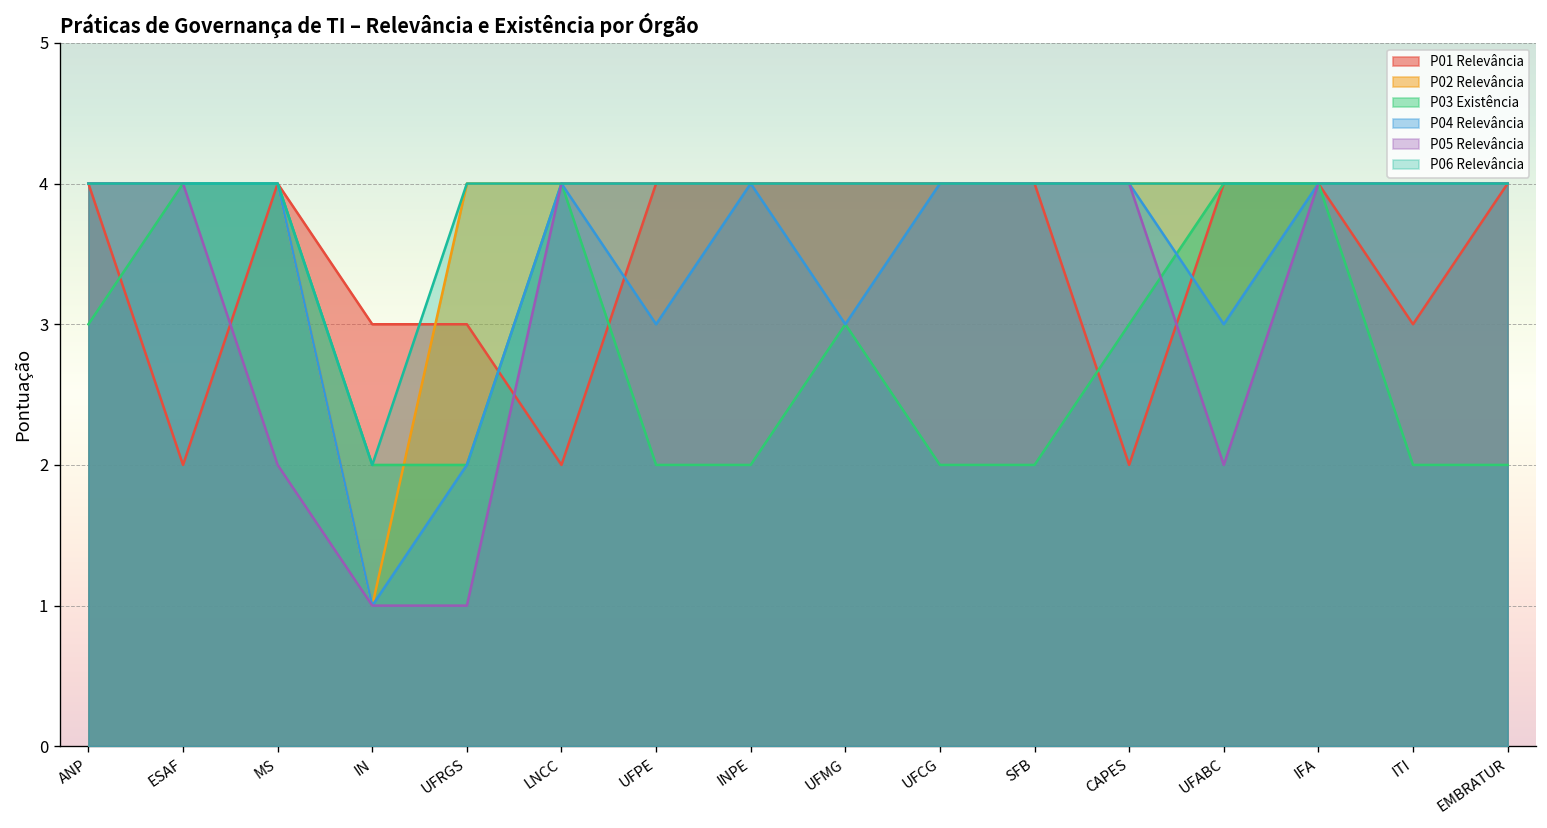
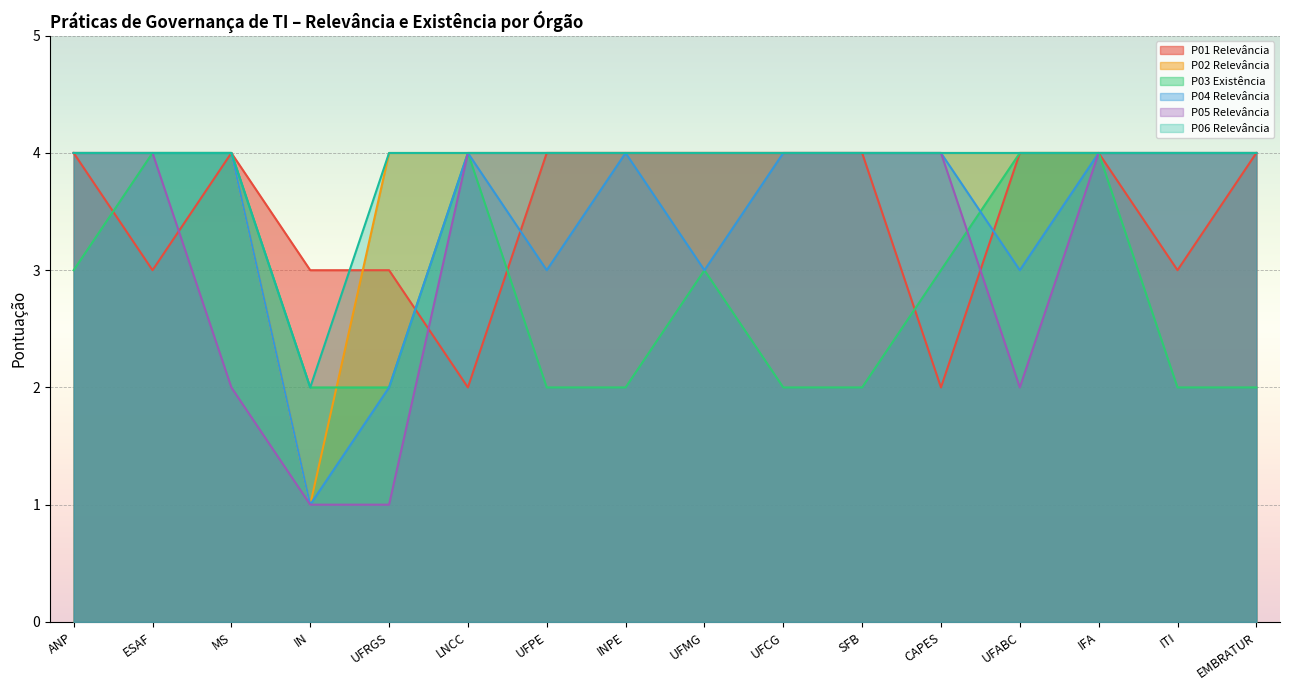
  {
    "P01 Relevância": {
-     "ESAF": 2,
+     "ESAF": 3,
      "IN": 3,
      "UFRGS": 3,
      "LNCC": 2,
      "CAPES": 2,
      "ITI": 3
    },
    "P05 Relevância": {
      "MS": 2,
      "UFRGS": 1,
      "UFABC": 2
    }
  }
